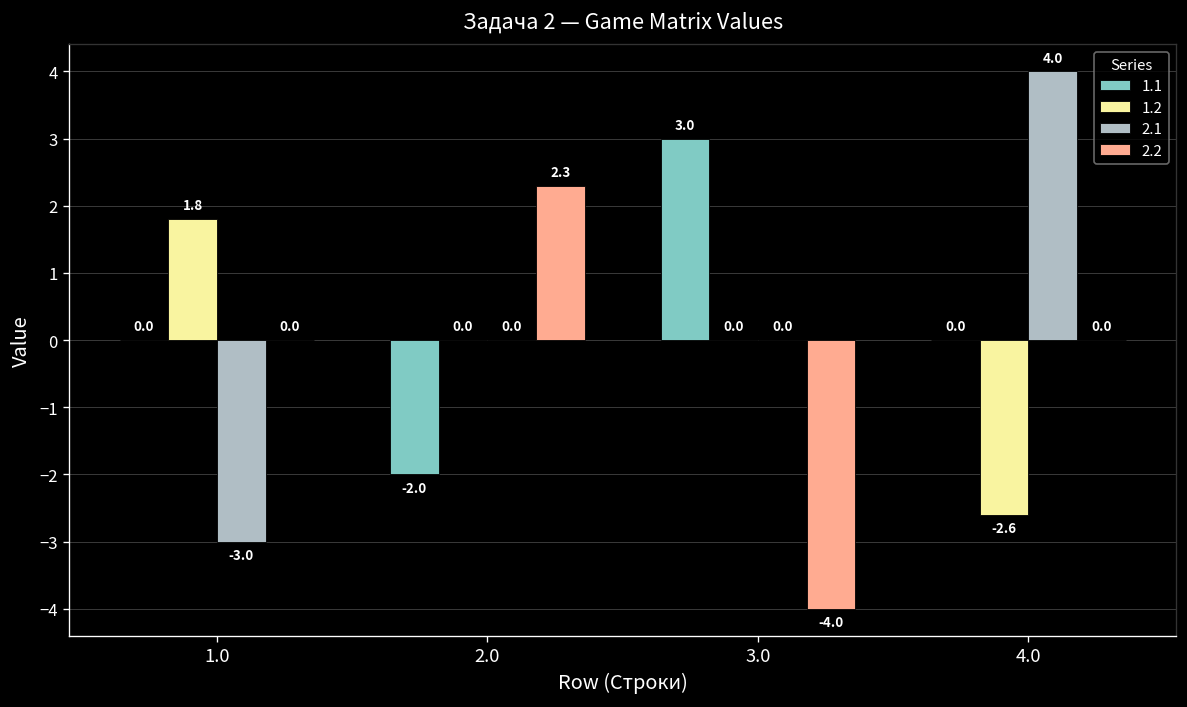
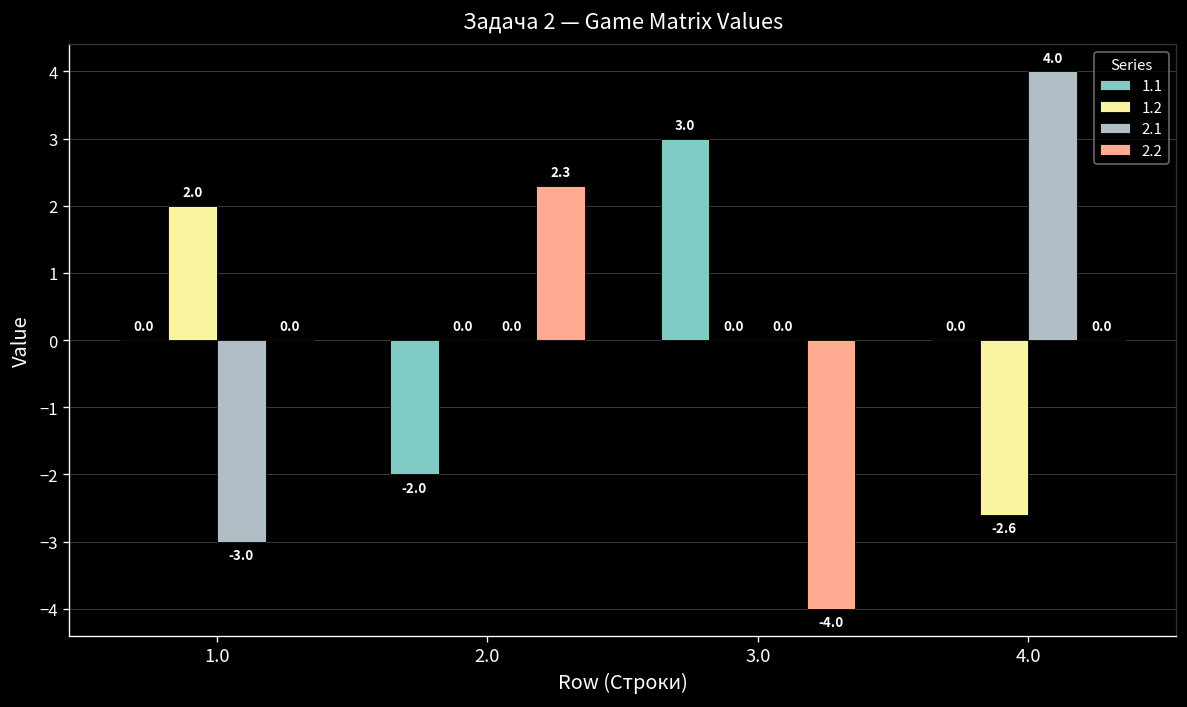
  {
    "1.2": {
-     "1.0": 1.8,
+     "1.0": 2.0,
      "2.0": 0.0,
      "3.0": 0.0,
      "4.0": -2.6
    },
    "2.2": {
      "1.0": 0.0,
      "2.0": 2.3,
      "3.0": -4.0,
      "4.0": 0.0
    }
  }
